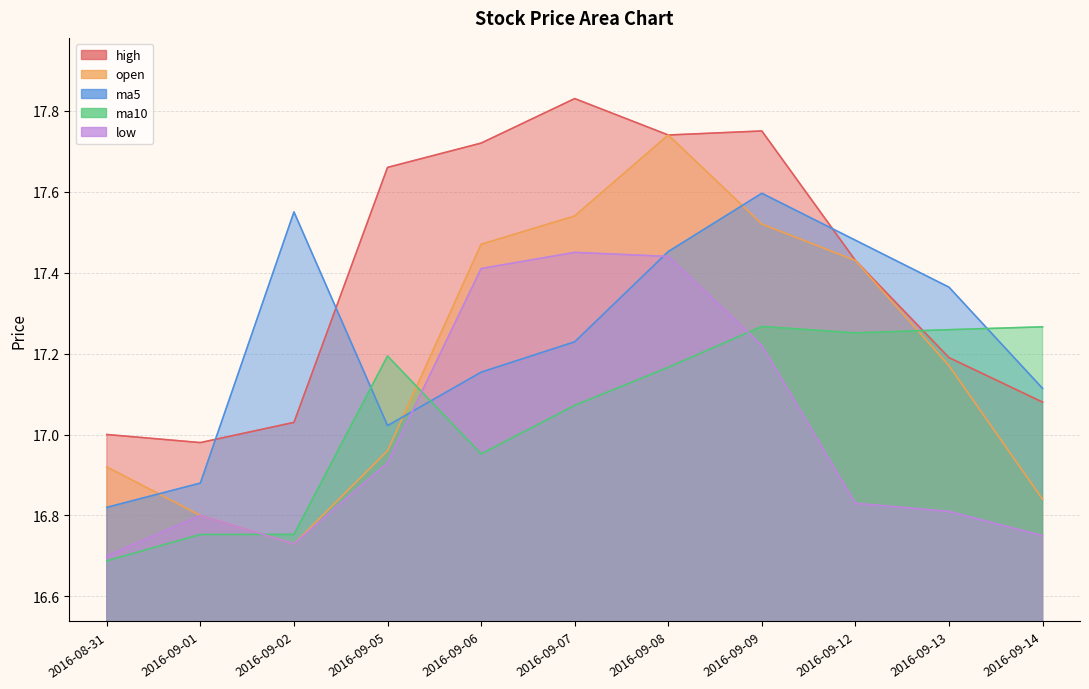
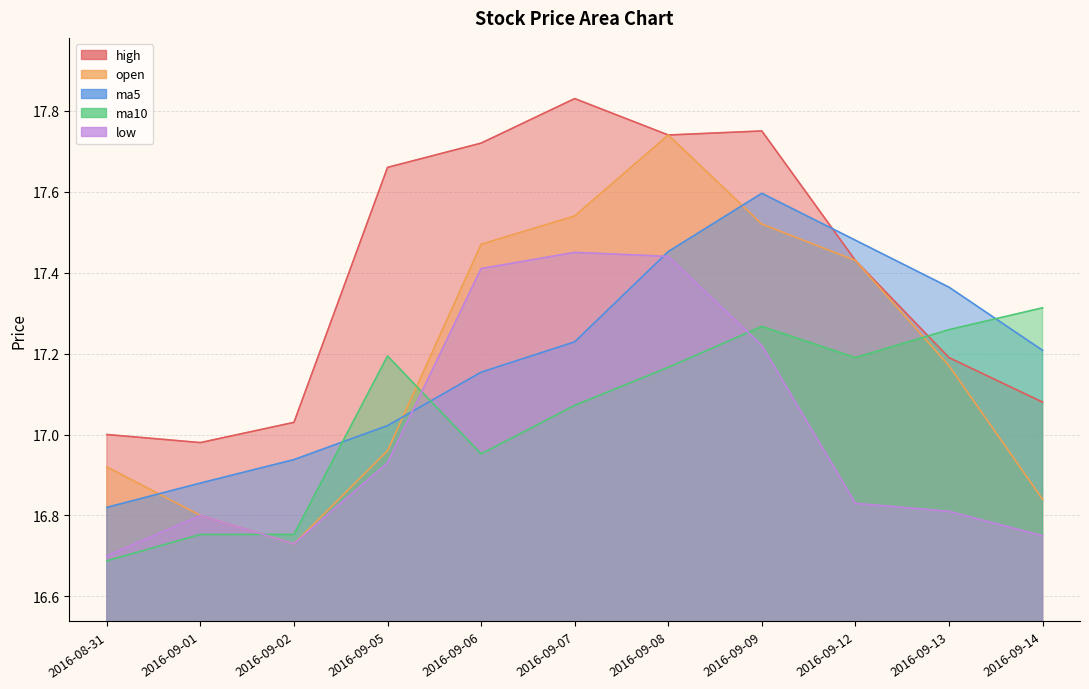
  {
    "ma5": {
      "2016-08-31": 16.82,
      "2016-09-01": 16.88,
-     "2016-09-02": 17.55,
+     "2016-09-02": 16.94,
      "2016-09-05": 17.02,
      "2016-09-06": 17.15,
      "2016-09-07": 17.23,
      "2016-09-08": 17.45,
      "2016-09-09": 17.60,
      "2016-09-12": 17.48,
      "2016-09-13": 17.36,
-     "2016-09-14": 17.11
+     "2016-09-14": 17.21
    },
    "ma10": {
      "2016-08-31": 16.69,
      "2016-09-01": 16.75,
      "2016-09-02": 16.75,
      "2016-09-05": 17.19,
      "2016-09-06": 16.95,
      "2016-09-07": 17.07,
      "2016-09-08": 17.17,
      "2016-09-09": 17.27,
-     "2016-09-12": 17.25,
+     "2016-09-12": 17.19,
      "2016-09-13": 17.26,
-     "2016-09-14": 17.27
+     "2016-09-14": 17.31
    },
    "low": {
      "2016-08-31": 16.70,
      "2016-09-05": 16.93,
      "2016-09-06": 17.41,
      "2016-09-07": 17.45,
      "2016-09-08": 17.44,
      "2016-09-09": 17.22,
      "2016-09-12": 16.83,
      "2016-09-13": 16.81,
      "2016-09-14": 16.75
    }
  }
